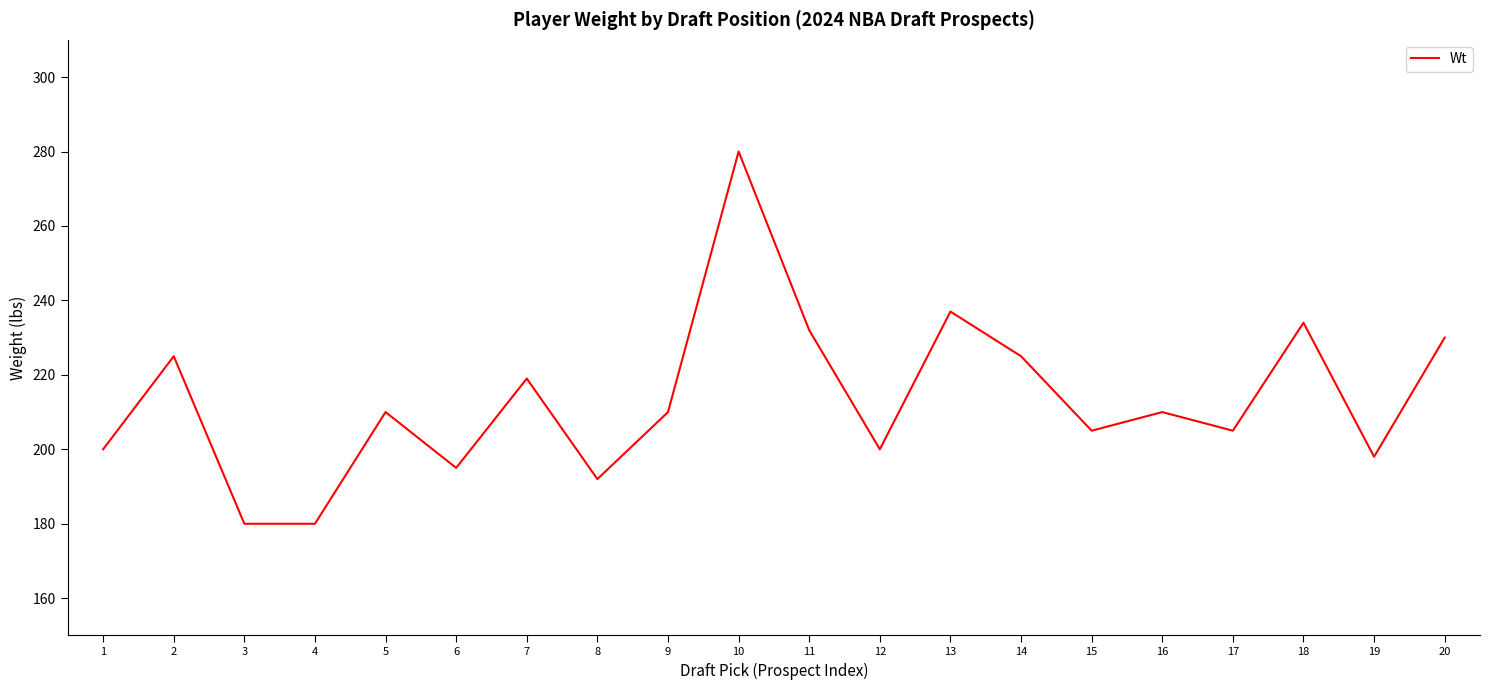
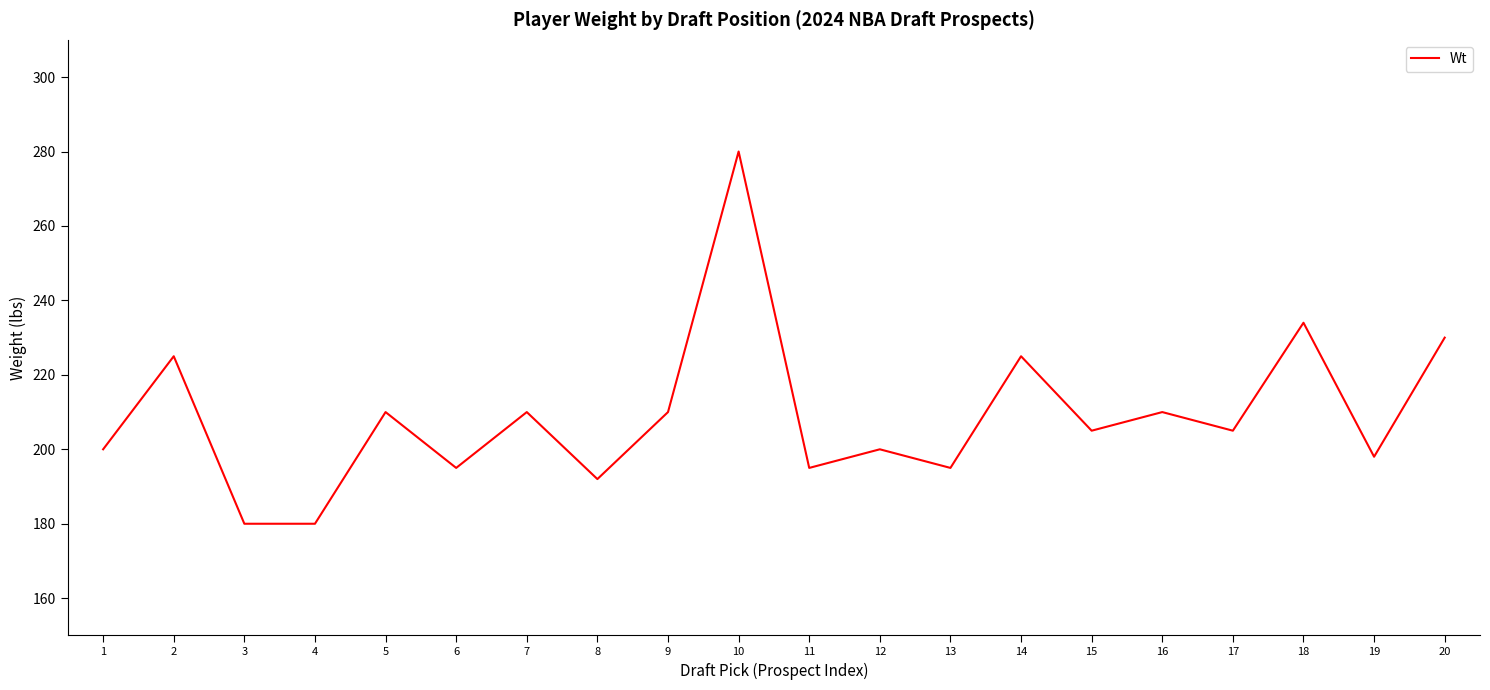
  {
    "1": 200,
    "2": 225,
    "3": 180,
    "4": 180,
    "5": 210,
    "6": 195,
-   "7": 219,
+   "7": 210,
    "8": 192,
    "9": 210,
    "10": 280,
-   "11": 232,
+   "11": 195,
    "12": 200,
-   "13": 237,
+   "13": 195,
    "14": 225,
    "15": 205,
    "16": 210,
    "17": 205,
    "18": 234,
    "19": 198,
    "20": 230
  }
